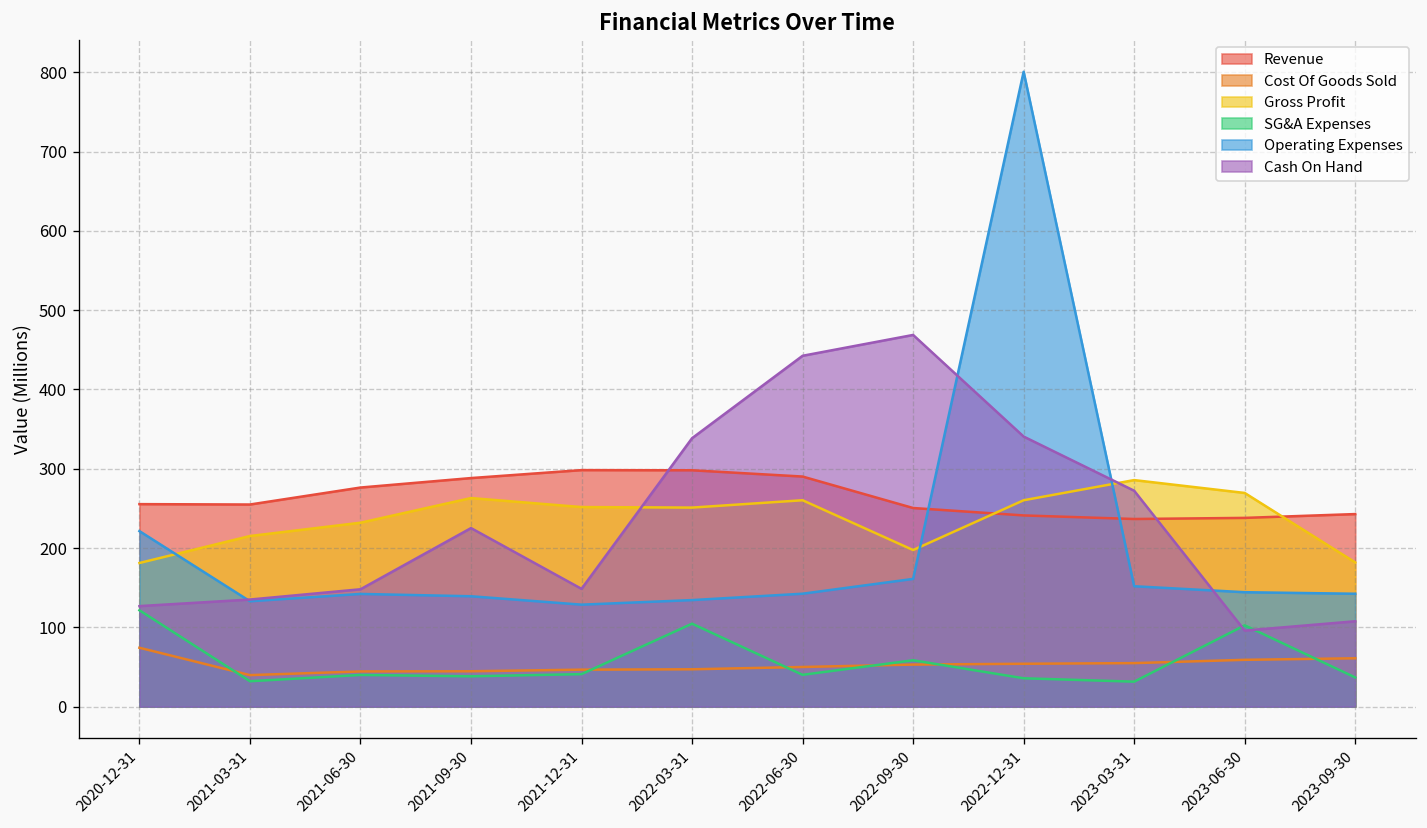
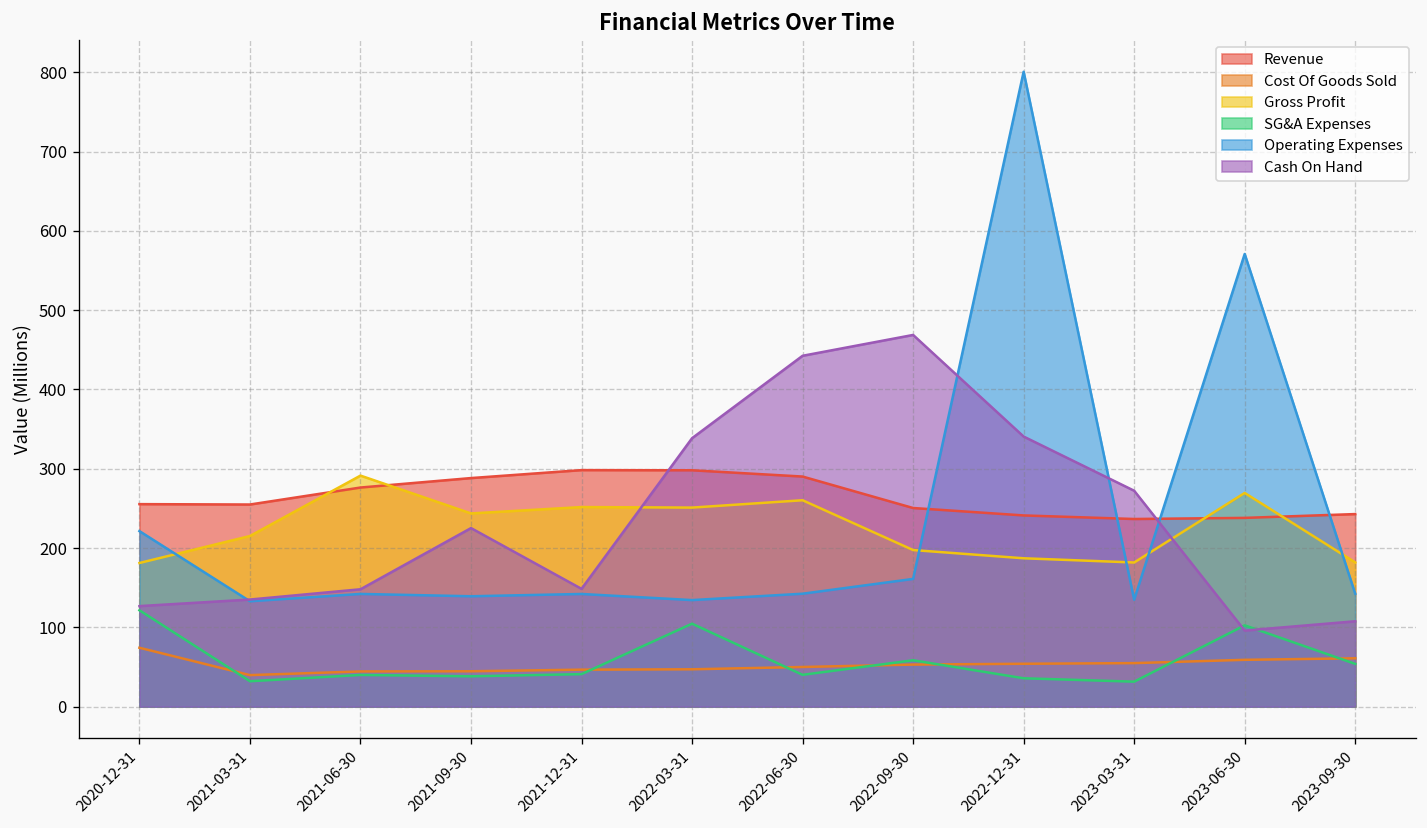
  {
    "Gross Profit": {
      "2020-12-31": 180,
      "2021-03-31": 220,
-     "2021-06-30": 230,
-     "2021-09-30": 260,
+     "2021-06-30": 290,
+     "2021-09-30": 240,
      "2021-12-31": 250,
      "2022-03-31": 250,
      "2022-06-30": 260,
      "2022-09-30": 200,
-     "2022-12-31": 260,
-     "2023-03-31": 290,
+     "2022-12-31": 190,
+     "2023-03-31": 180,
      "2023-06-30": 270,
      "2023-09-30": 180
    },
    "SG&A Expenses": {
      "2020-12-31": 120,
      "2021-03-31": 30,
      "2021-06-30": 40,
      "2021-09-30": 40,
      "2021-12-31": 40,
      "2022-03-31": 100,
      "2022-06-30": 40,
      "2022-09-30": 60,
      "2022-12-31": 40,
      "2023-03-31": 30,
      "2023-06-30": 100,
-     "2023-09-30": 40
+     "2023-09-30": 50
    },
    "Operating Expenses": {
      "2020-12-31": 220,
      "2021-06-30": 140,
      "2021-09-30": 140,
-     "2021-12-31": 130,
+     "2021-12-31": 140,
      "2022-03-31": 130,
      "2022-06-30": 140,
      "2022-09-30": 160,
      "2022-12-31": 800,
-     "2023-03-31": 150,
-     "2023-06-30": 140,
+     "2023-03-31": 130,
+     "2023-06-30": 570,
      "2023-09-30": 140
    },
    "Cash On Hand": {
      "2020-12-31": 130,
      "2021-06-30": 150,
      "2021-09-30": 230,
      "2021-12-31": 150,
      "2022-03-31": 340,
      "2022-06-30": 440,
      "2022-09-30": 470,
      "2022-12-31": 340,
      "2023-03-31": 270,
      "2023-06-30": 100,
      "2023-09-30": 110
    }
  }
